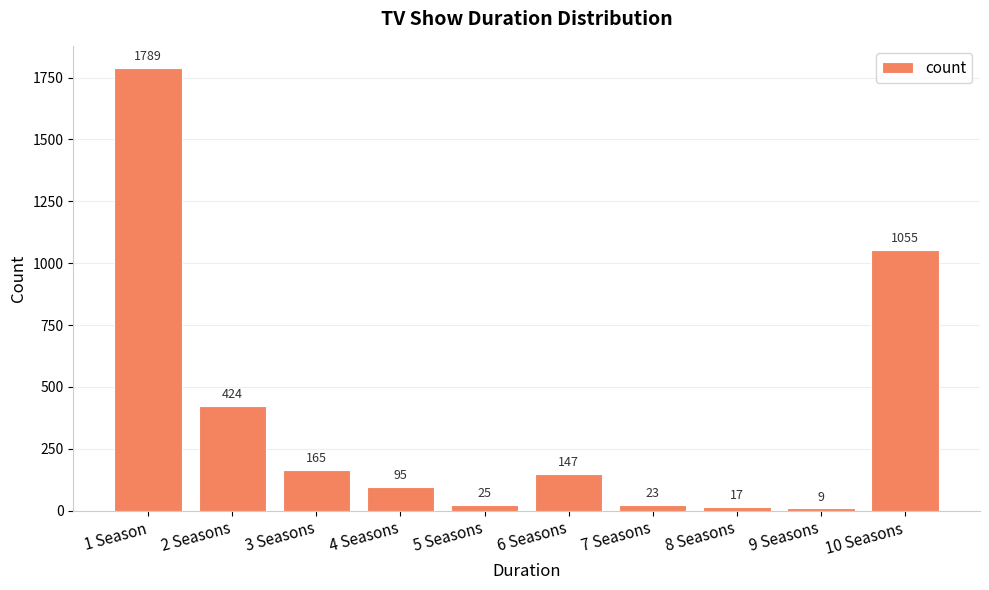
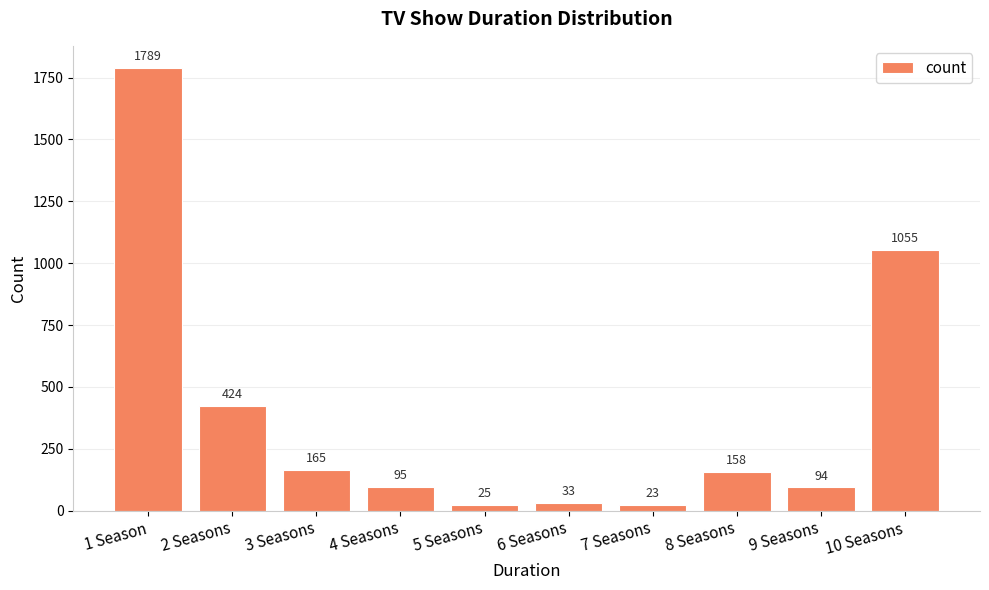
  {
    "1 Season": 1789,
    "2 Seasons": 424,
    "3 Seasons": 165,
    "4 Seasons": 95,
    "5 Seasons": 25,
-   "6 Seasons": 147,
+   "6 Seasons": 33,
    "7 Seasons": 23,
-   "8 Seasons": 17,
-   "9 Seasons": 9,
+   "8 Seasons": 158,
+   "9 Seasons": 94,
    "10 Seasons": 1055
  }
